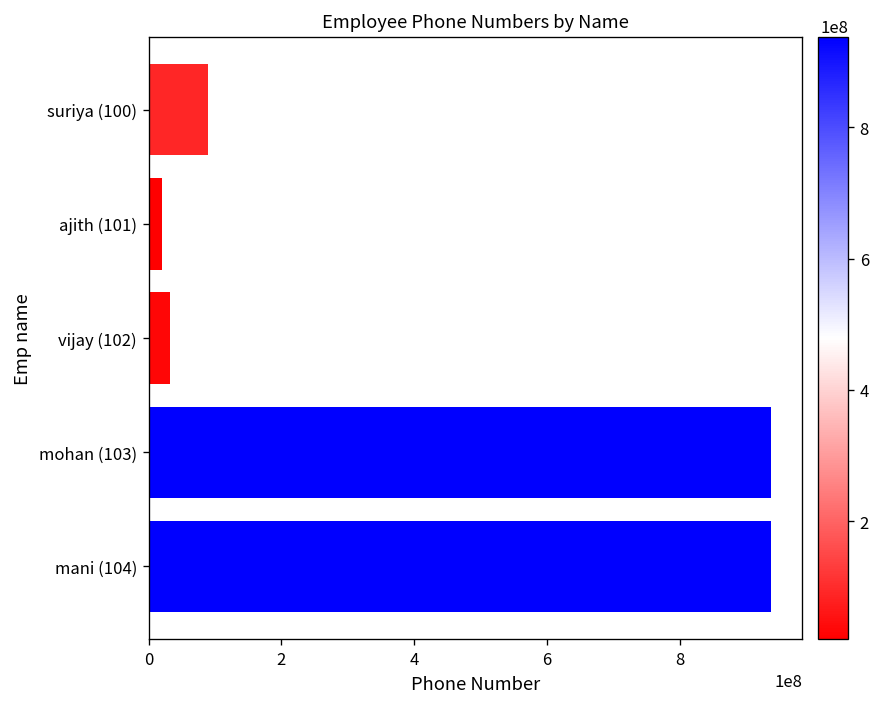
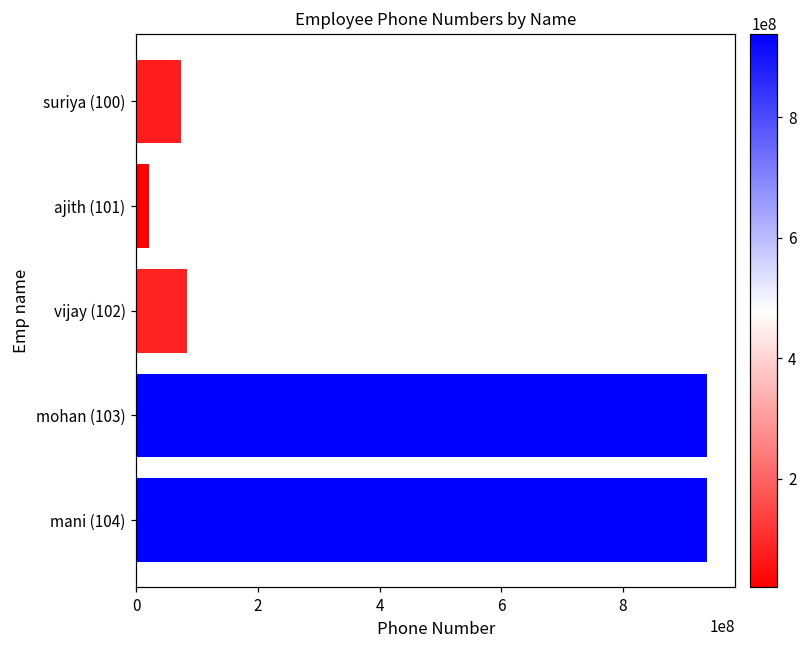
  {
-   "suriya (100)": 90000000,
+   "suriya (100)": 70000000,
    "ajith (101)": 20000000,
-   "vijay (102)": 30000000,
+   "vijay (102)": 80000000,
    "mohan (103)": 940000000,
    "mani (104)": 940000000
  }
